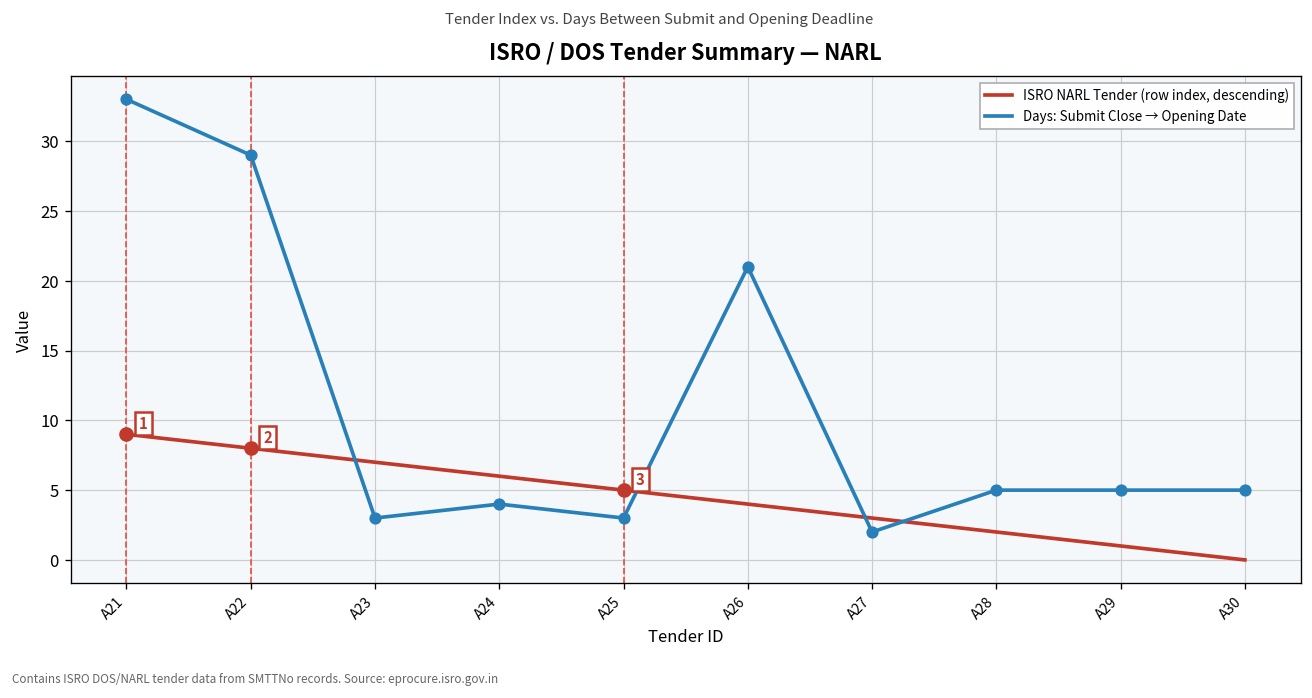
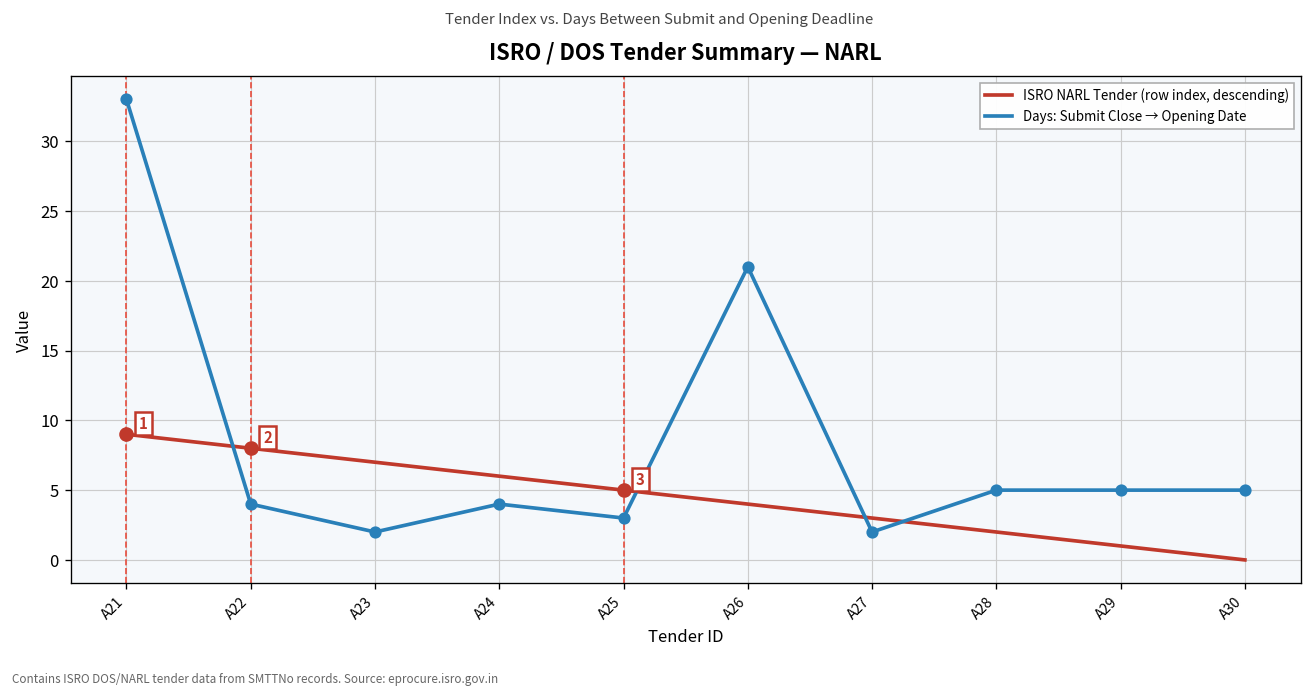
  {
    "Days: Submit Close → Opening Date": {
      "A21": 33,
-     "A22": 29,
-     "A23": 3,
+     "A22": 4,
+     "A23": 2,
      "A24": 4,
      "A26": 21,
      "A27": 2,
      "A28": 5,
      "A29": 5,
      "A30": 5
    }
  }
